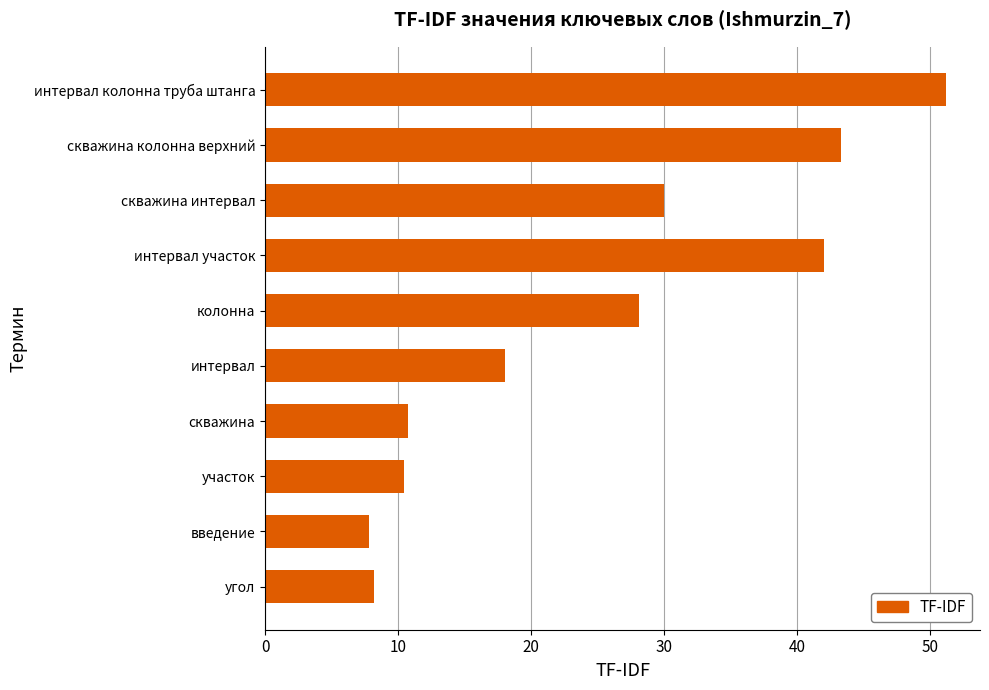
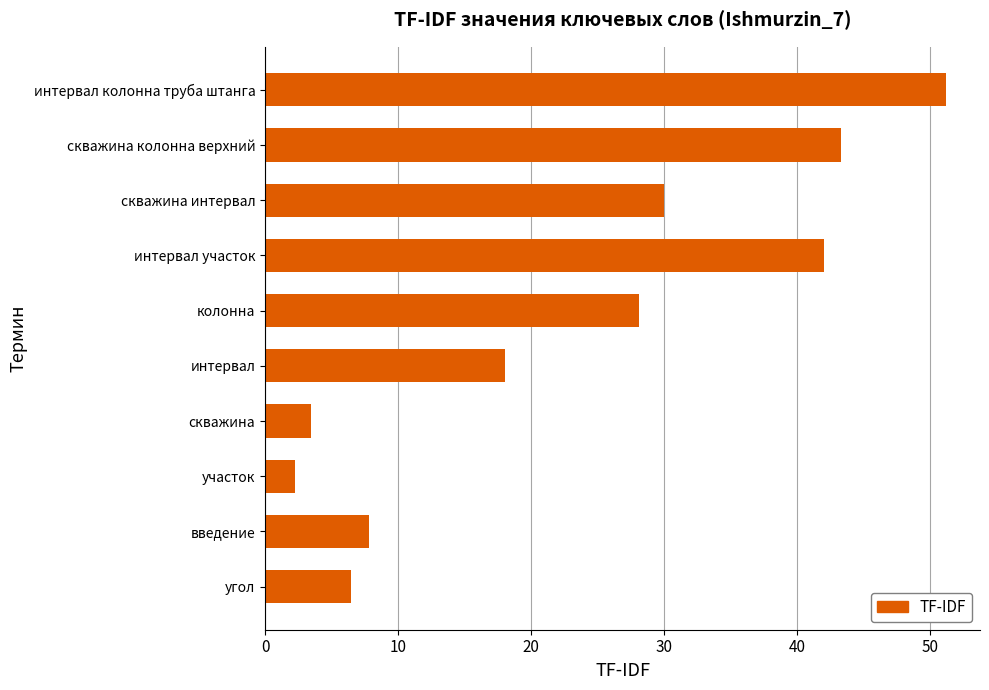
  {
    "интервал колонна труба штанга": 51.2,
    "скважина колонна верхний": 43.3,
    "скважина интервал": 30.0,
    "интервал участок": 42.0,
    "колонна": 28.1,
    "интервал": 18.1,
-   "скважина": 10.7,
-   "участок": 10.4,
+   "скважина": 3.5,
+   "участок": 2.2,
    "введение": 7.8,
-   "угол": 8.2
+   "угол": 6.5
  }
